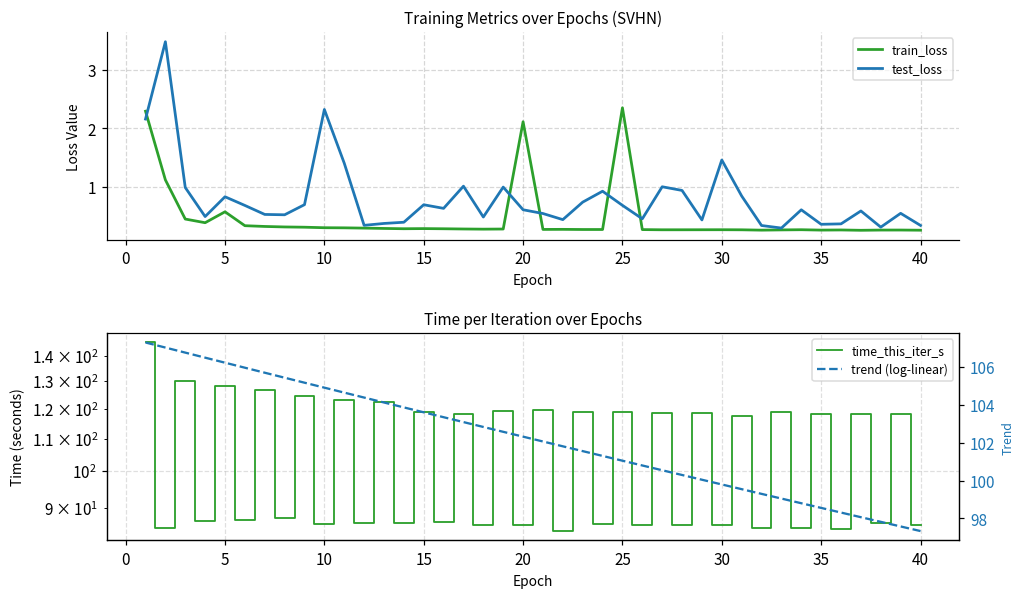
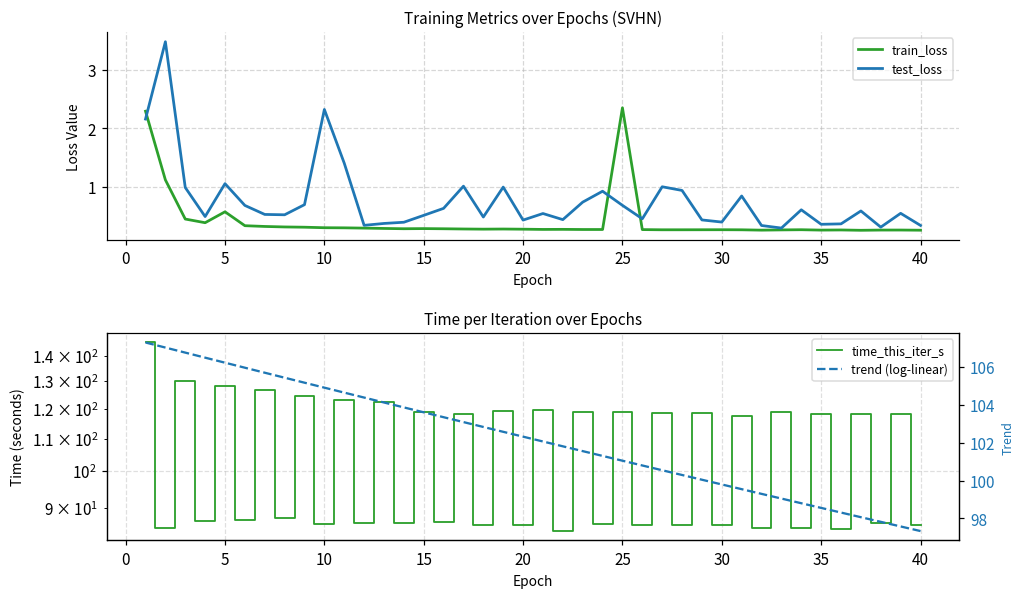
  {
    "Training Metrics over Epochs (SVHN)": {
      "train_loss": {
        "5": 0.6,
        "10": 0.3,
        "15": 0.3,
-       "20": 2.1,
+       "20": 0.3,
        "25": 2.3,
        "30": 0.3,
        "35": 0.3,
        "40": 0.3
      },
      "test_loss": {
-       "5": 0.8,
+       "5": 1.1,
        "10": 2.3,
-       "15": 0.7,
-       "20": 0.6,
+       "15": 0.5,
+       "20": 0.4,
        "25": 0.7,
-       "30": 1.5,
+       "30": 0.4,
        "35": 0.4,
        "40": 0.3
      }
    }
  }
